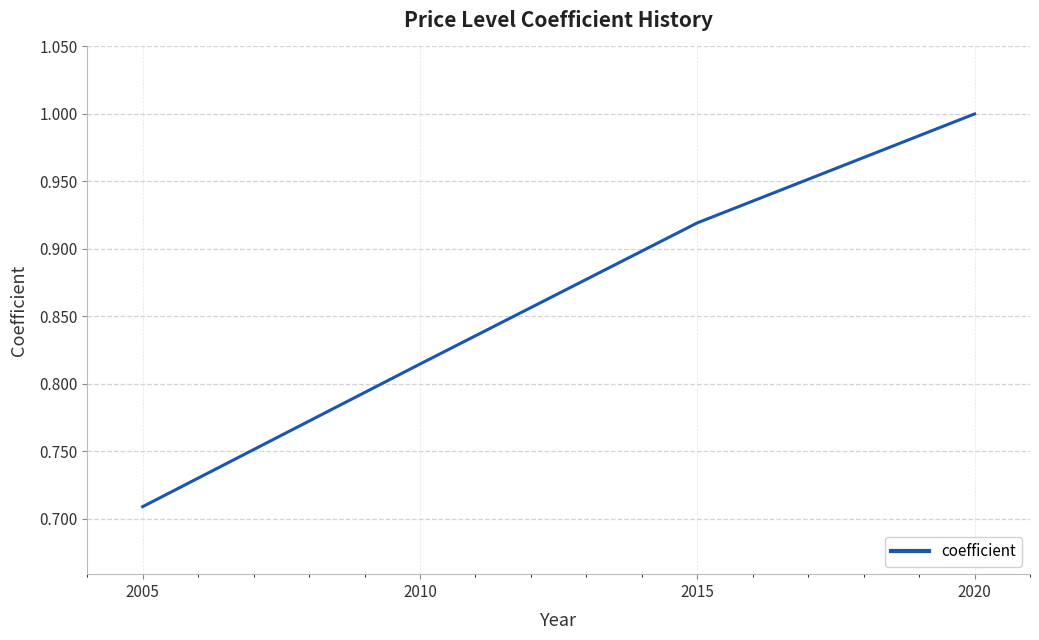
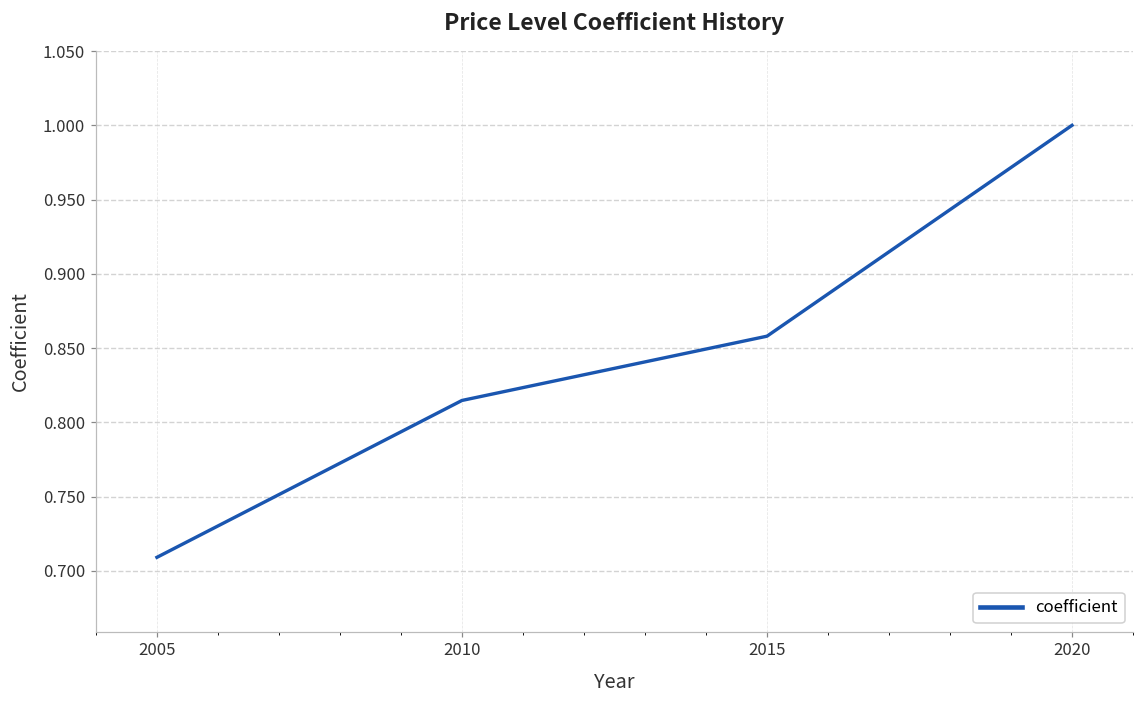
  {
    "2005": 0.709,
    "2010": 0.815,
-   "2015": 0.919,
+   "2015": 0.858,
    "2020": 1.000
  }
